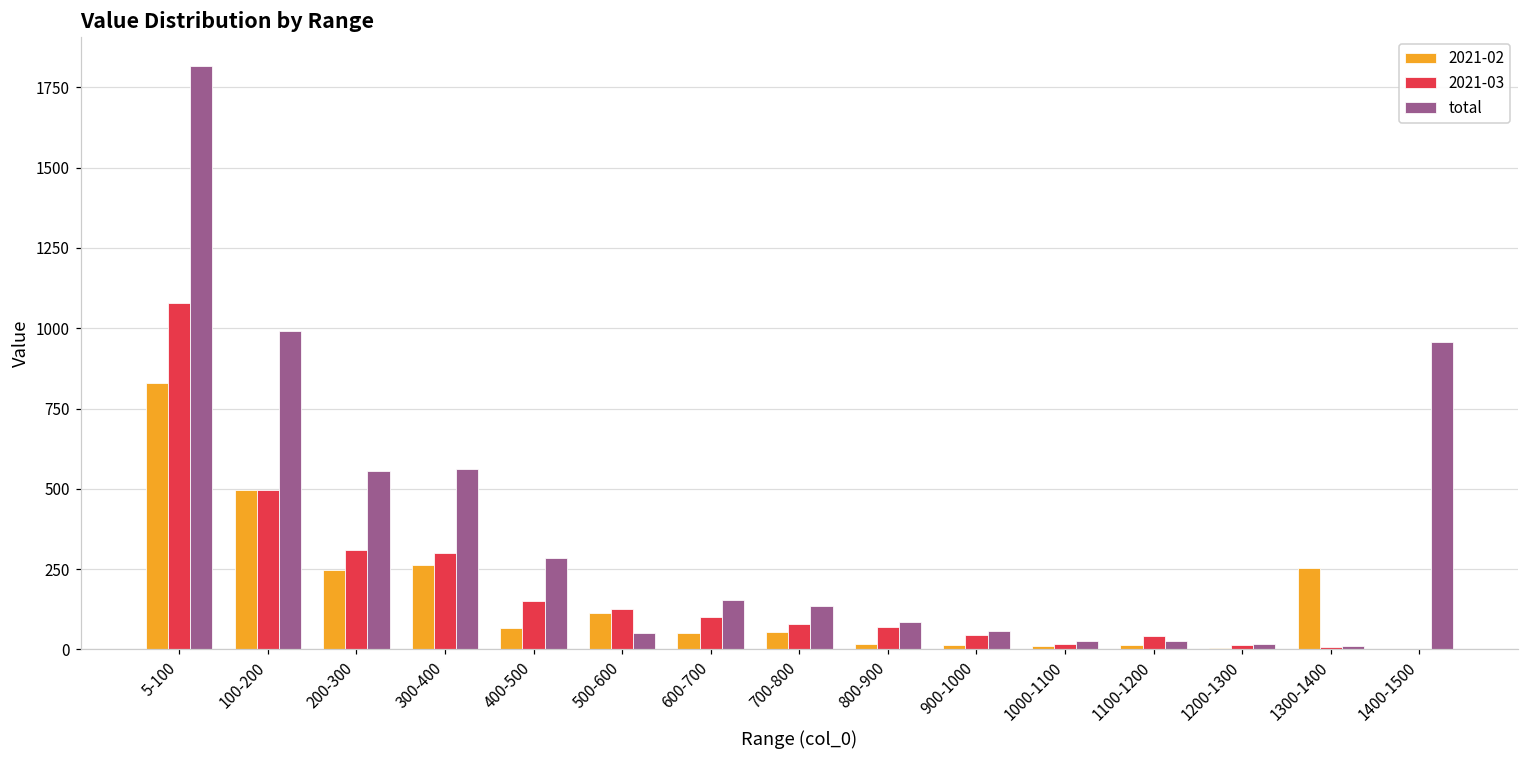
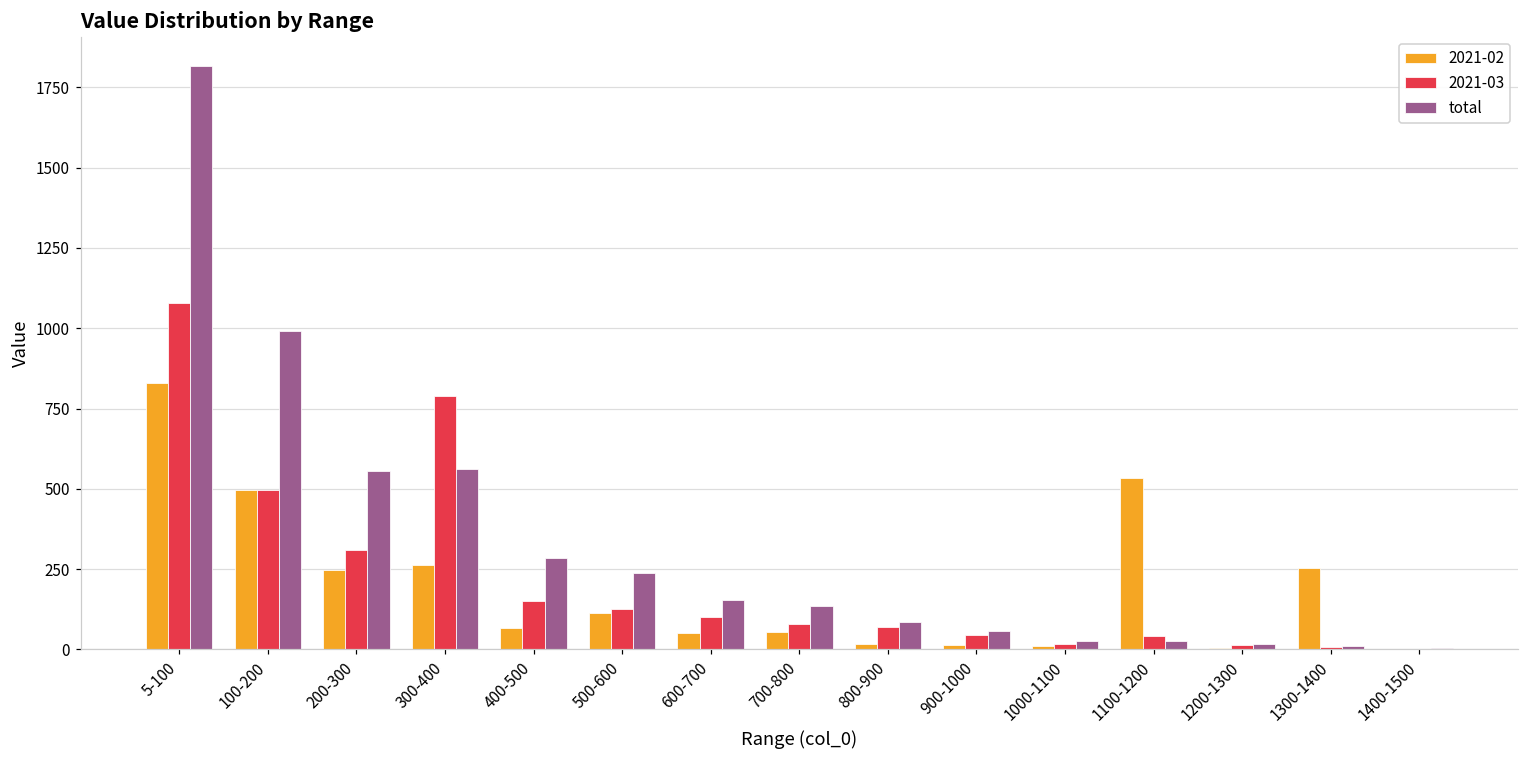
  {
    "2021-02": {
      "5-100": 830,
      "100-200": 500,
      "200-300": 250,
      "300-400": 260,
      "400-500": 70,
      "500-600": 110,
      "600-700": 50,
      "700-800": 50,
      "800-900": 20,
      "900-1000": 10,
      "1000-1100": 10,
-     "1100-1200": 10,
+     "1100-1200": 530,
      "1300-1400": 250
    },
    "2021-03": {
      "5-100": 1080,
      "100-200": 500,
      "200-300": 310,
-     "300-400": 300,
+     "300-400": 790,
      "400-500": 150,
      "500-600": 120,
      "600-700": 100,
      "700-800": 80,
      "800-900": 70,
      "900-1000": 40,
      "1000-1100": 20,
      "1100-1200": 40,
      "1200-1300": 10
    },
    "total": {
      "5-100": 1820,
      "100-200": 990,
      "200-300": 560,
      "300-400": 560,
      "400-500": 290,
-     "500-600": 50,
+     "500-600": 240,
      "600-700": 150,
      "700-800": 130,
      "800-900": 80,
      "900-1000": 60,
      "1000-1100": 30,
      "1100-1200": 20,
      "1200-1300": 20,
      "1300-1400": 10,
-     "1400-1500": 960
+     "1400-1500": 0
    }
  }
